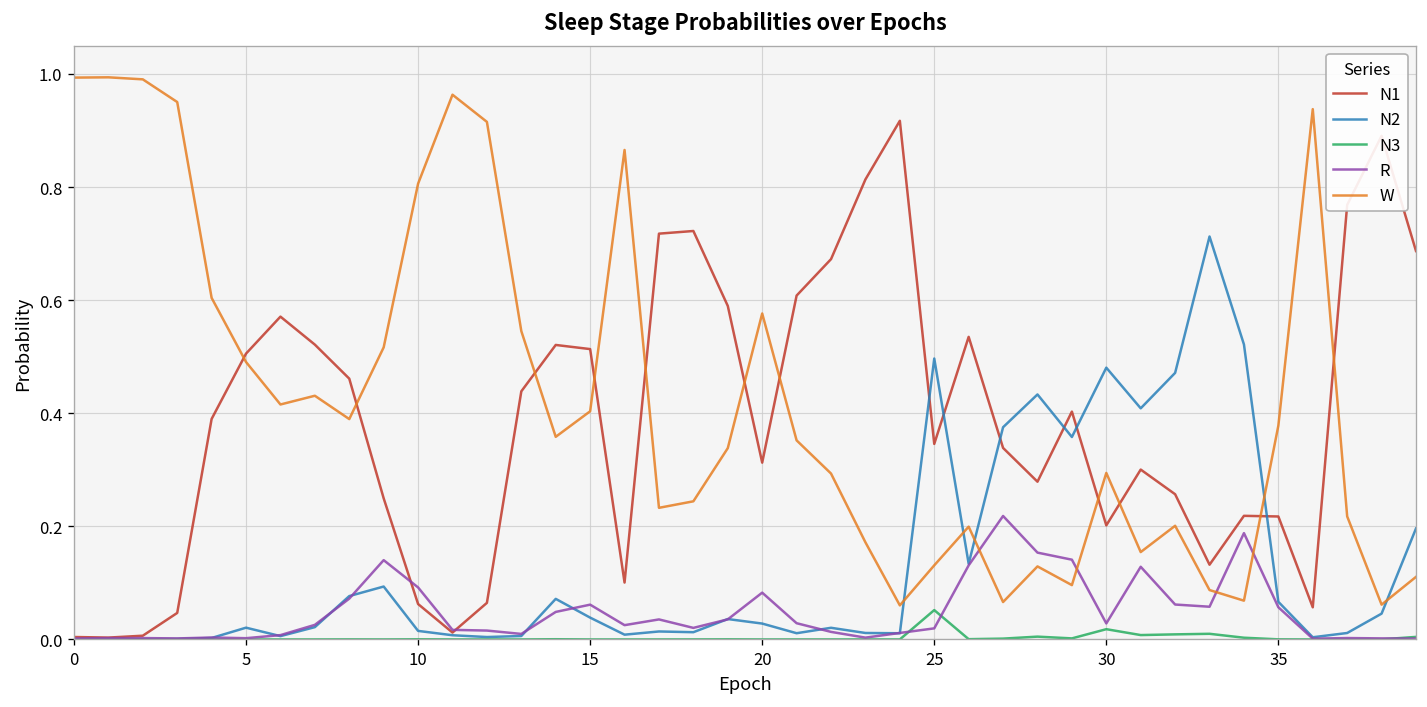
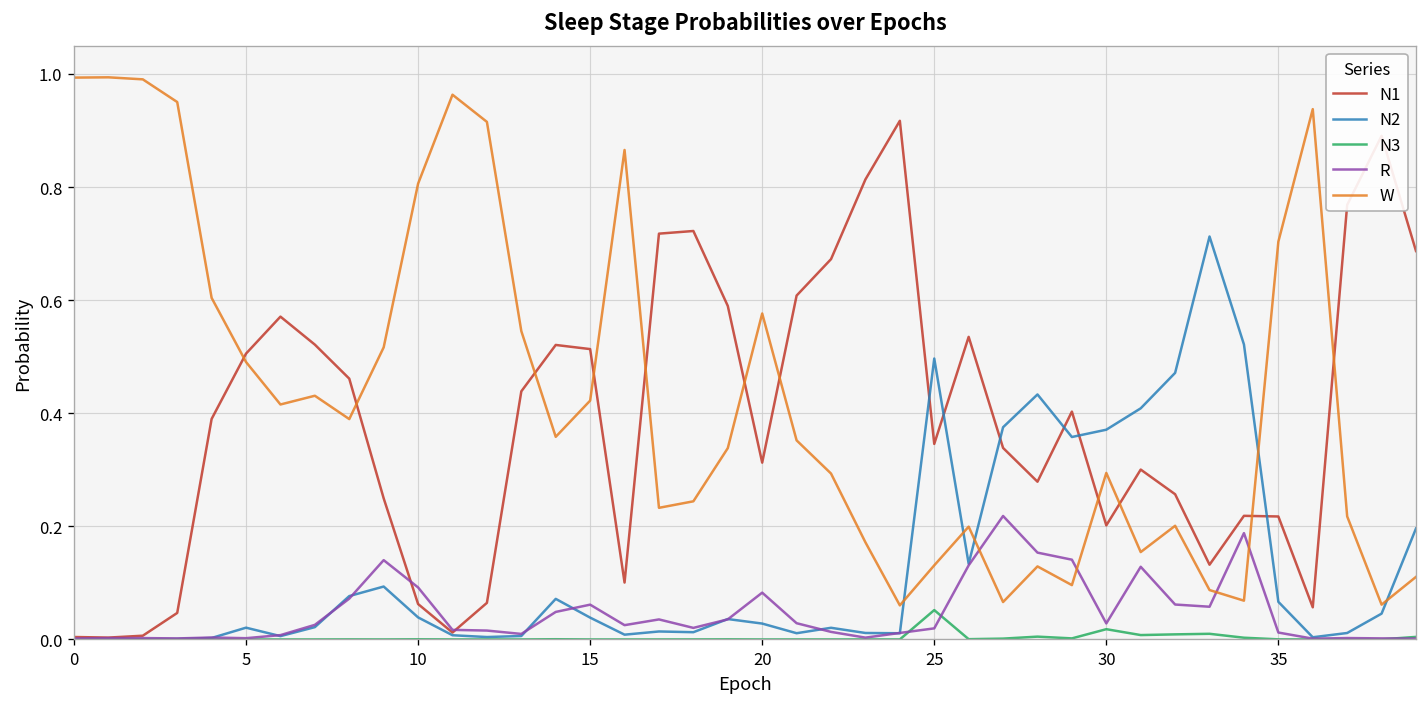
  {
    "N1": {
      "5": 0.51,
      "10": 0.06,
      "15": 0.51,
      "20": 0.31,
      "25": 0.35,
      "30": 0.20,
      "35": 0.22
    },
    "N2": {
      "5": 0.02,
-     "10": 0.02,
+     "10": 0.04,
      "15": 0.04,
      "20": 0.03,
      "25": 0.50,
-     "30": 0.48,
+     "30": 0.37,
      "35": 0.07
    },
    "N3": {
      "10": 0.00,
      "15": 0.00,
      "20": 0.00,
      "25": 0.05,
      "30": 0.02,
      "35": 0.00
    },
    "R": {
      "10": 0.09,
      "15": 0.06,
      "20": 0.08,
      "25": 0.02,
      "30": 0.03,
-     "35": 0.06
+     "35": 0.01
    },
    "W": {
      "0": 0.99,
      "5": 0.49,
      "10": 0.81,
-     "15": 0.40,
+     "15": 0.42,
      "20": 0.58,
      "25": 0.13,
      "30": 0.29,
-     "35": 0.38
+     "35": 0.70
    }
  }
